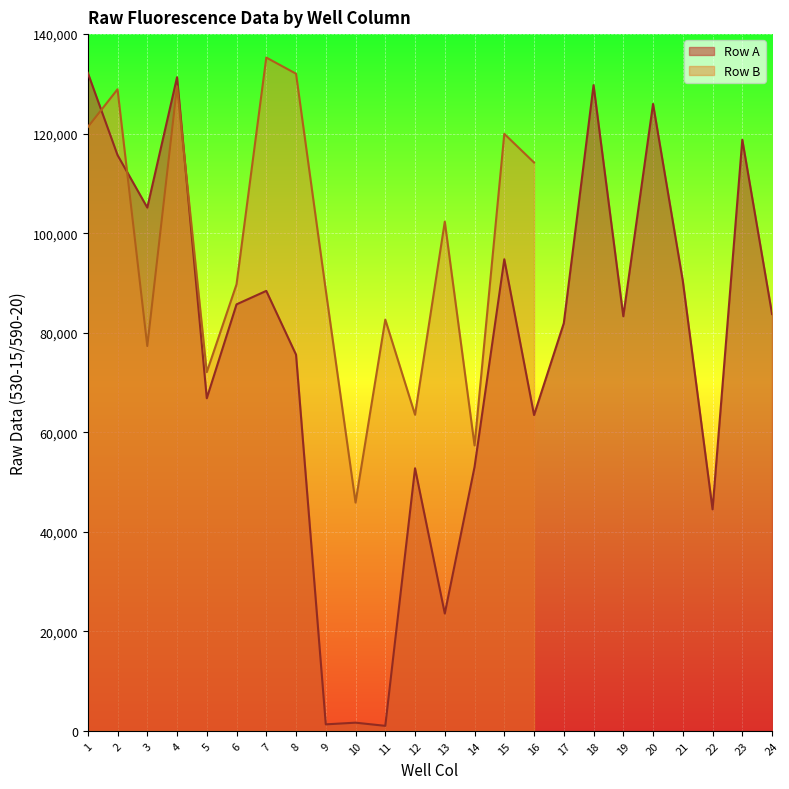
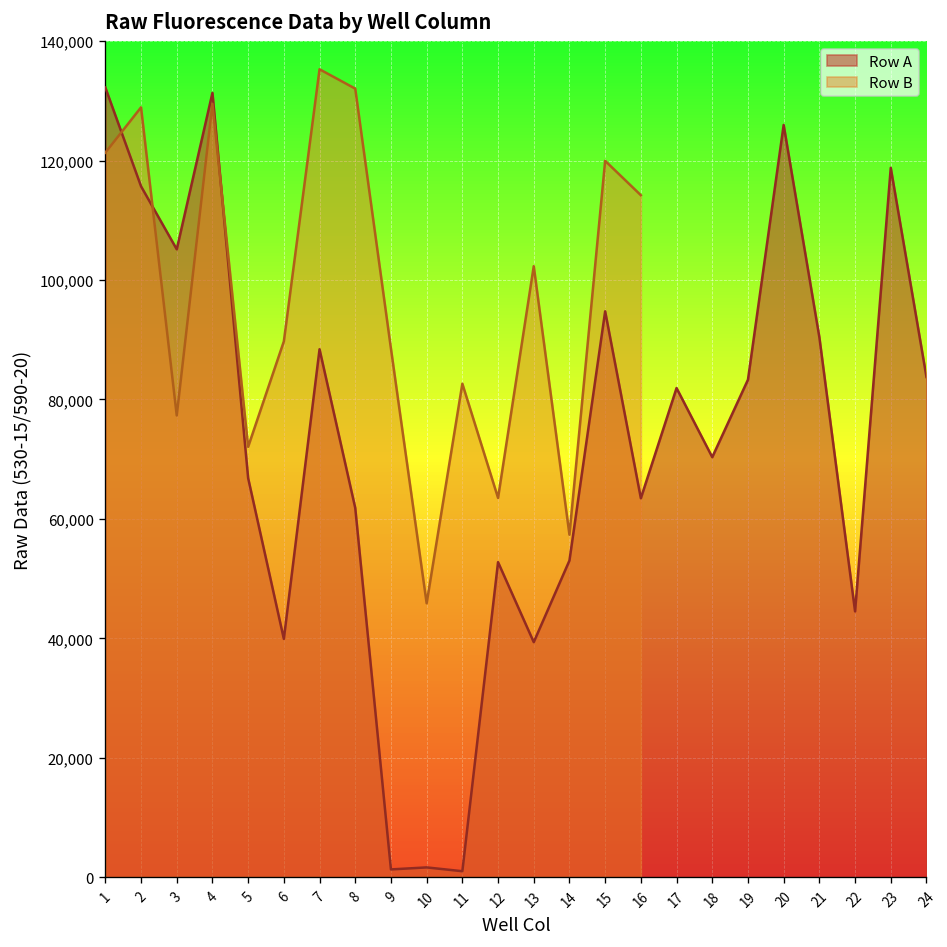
  {
    "Row A": {
      "1": "132,000",
      "2": "116,000",
      "3": "105,000",
      "4": "131,000",
      "5": "67,000",
-     "6": "86,000",
+     "6": "40,000",
      "7": "88,000",
-     "8": "76,000",
+     "8": "62,000",
      "9": "1,000",
      "10": "2,000",
      "11": "1,000",
      "12": "53,000",
-     "13": "24,000",
+     "13": "39,000",
      "14": "53,000",
      "15": "95,000",
      "16": "63,000",
      "17": "82,000",
-     "18": "130,000",
+     "18": "70,000",
      "19": "83,000",
      "20": "126,000",
      "21": "90,000",
      "22": "45,000",
      "23": "119,000",
      "24": "84,000"
    },
    "Row B": {
      "1": "121,000",
      "2": "129,000",
      "3": "77,000",
      "4": "130,000",
      "5": "72,000",
      "6": "90,000",
      "7": "135,000",
      "8": "132,000",
      "9": "89,000",
      "10": "46,000",
      "11": "83,000",
      "12": "64,000",
      "13": "102,000",
      "14": "57,000",
      "15": "120,000",
      "16": "114,000"
    }
  }
